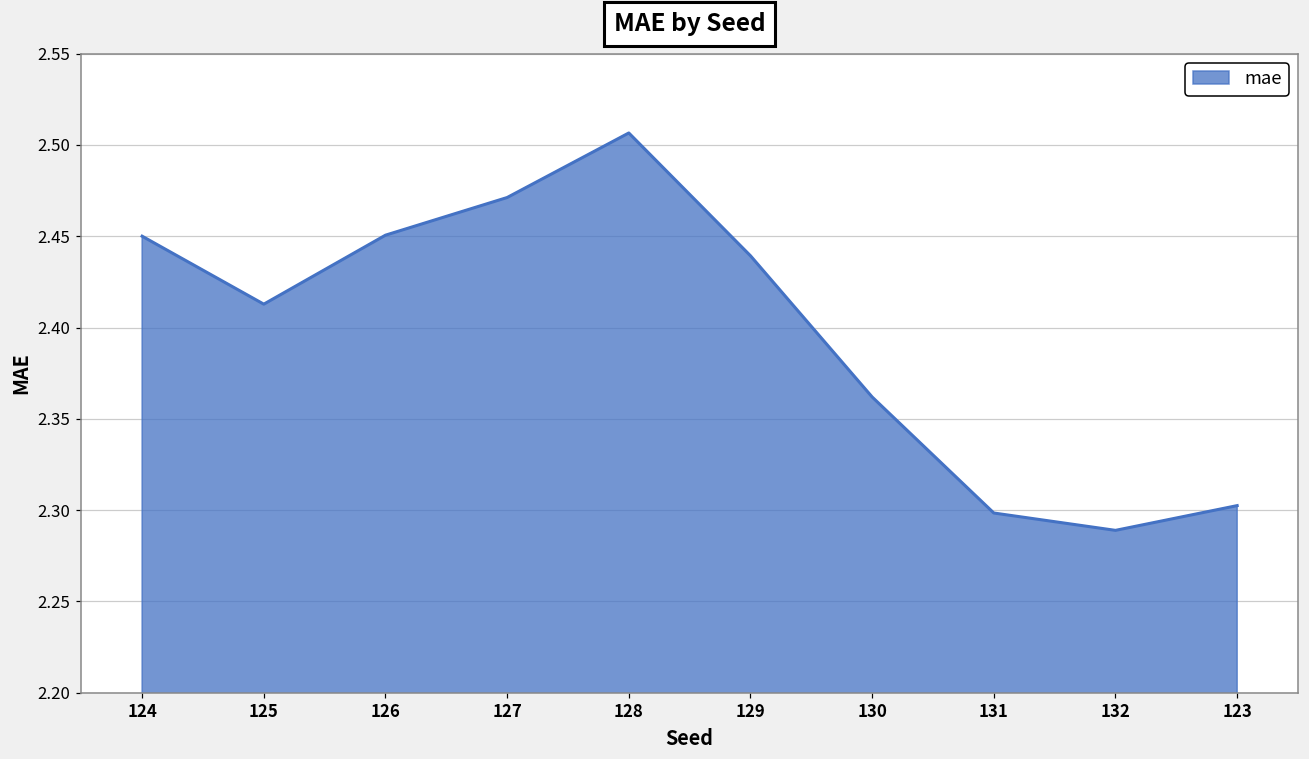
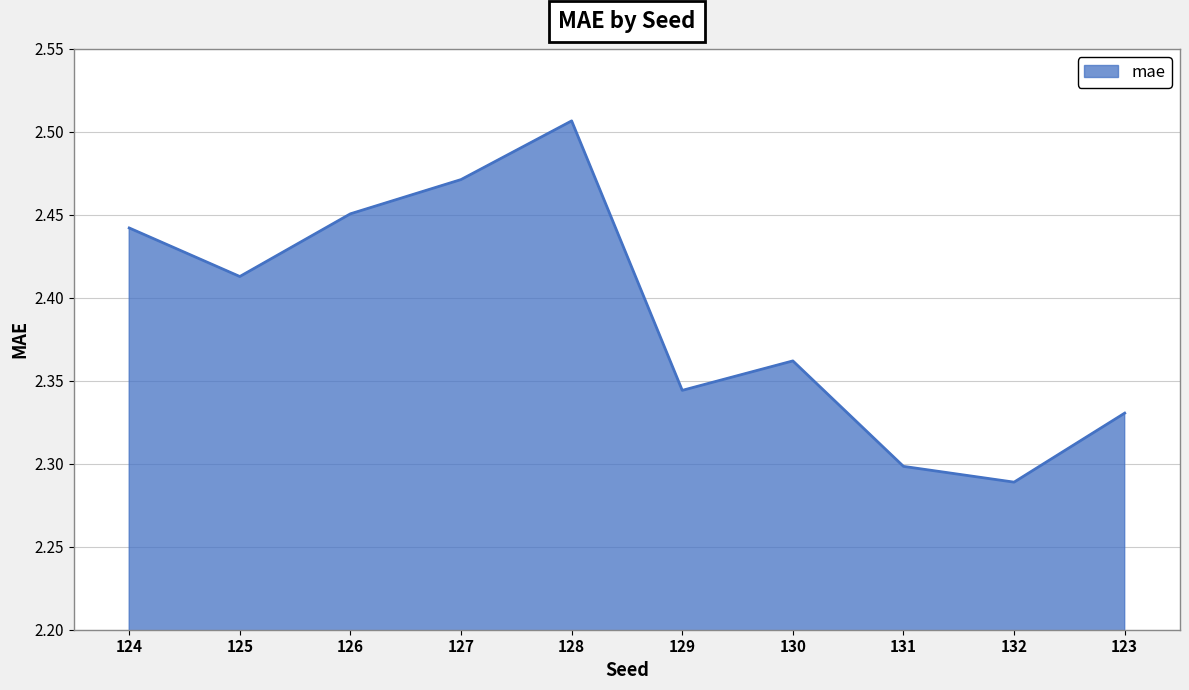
  {
-   "124": 2.450,
+   "124": 2.442,
    "125": 2.413,
    "126": 2.451,
    "127": 2.471,
    "128": 2.507,
-   "129": 2.439,
+   "129": 2.344,
    "130": 2.362,
    "131": 2.298,
    "132": 2.289,
-   "123": 2.302
+   "123": 2.331
  }
